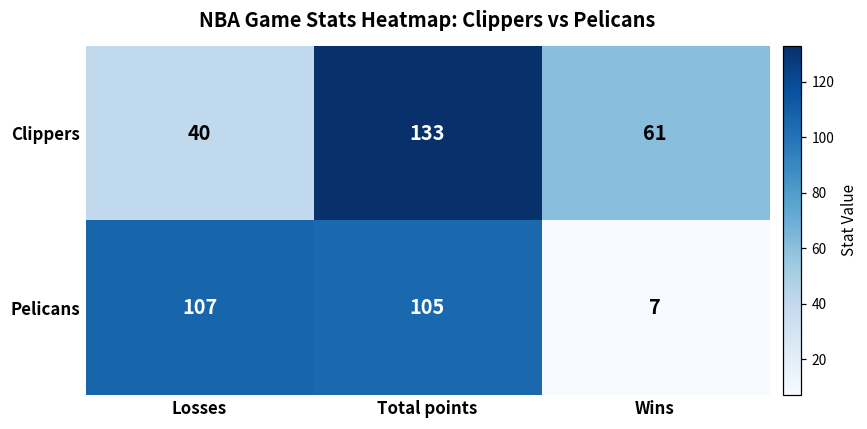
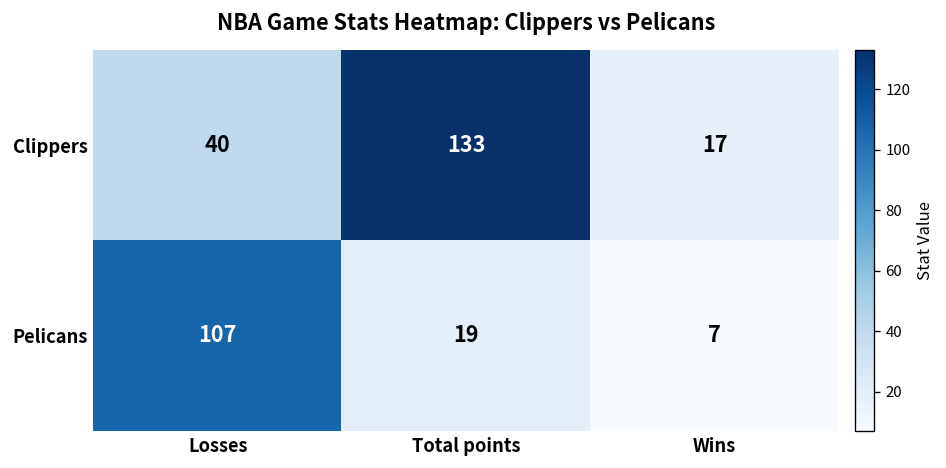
  {
    "Clippers": {
      "Losses": 40,
      "Total points": 133,
-     "Wins": 61
+     "Wins": 17
    },
    "Pelicans": {
      "Losses": 107,
-     "Total points": 105,
+     "Total points": 19,
      "Wins": 7
    }
  }
